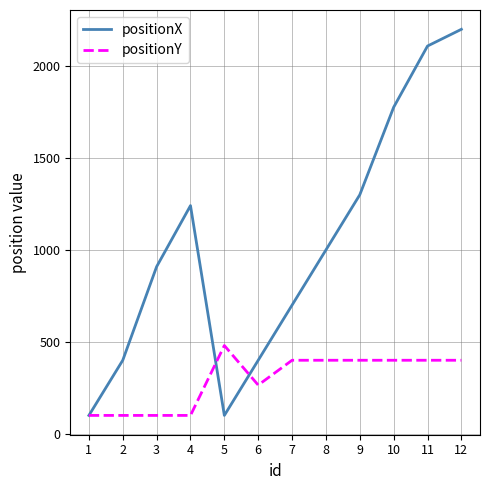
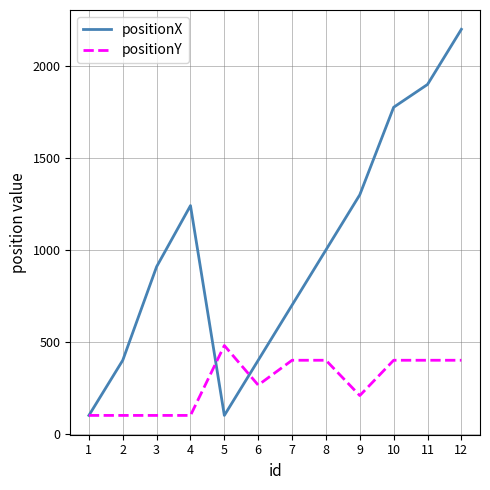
  {
    "positionX": {
      "2": 400,
      "3": 910,
      "4": 1240,
      "5": 100,
      "6": 400,
      "7": 700,
      "8": 1000,
      "9": 1300,
      "10": 1780,
-     "11": 2110,
+     "11": 1900,
      "12": 2200
    },
    "positionY": {
      "2": 100,
      "3": 100,
      "4": 100,
      "5": 480,
      "6": 270,
      "7": 400,
      "8": 400,
-     "9": 400,
+     "9": 210,
      "10": 400,
      "11": 400,
      "12": 400
    }
  }
